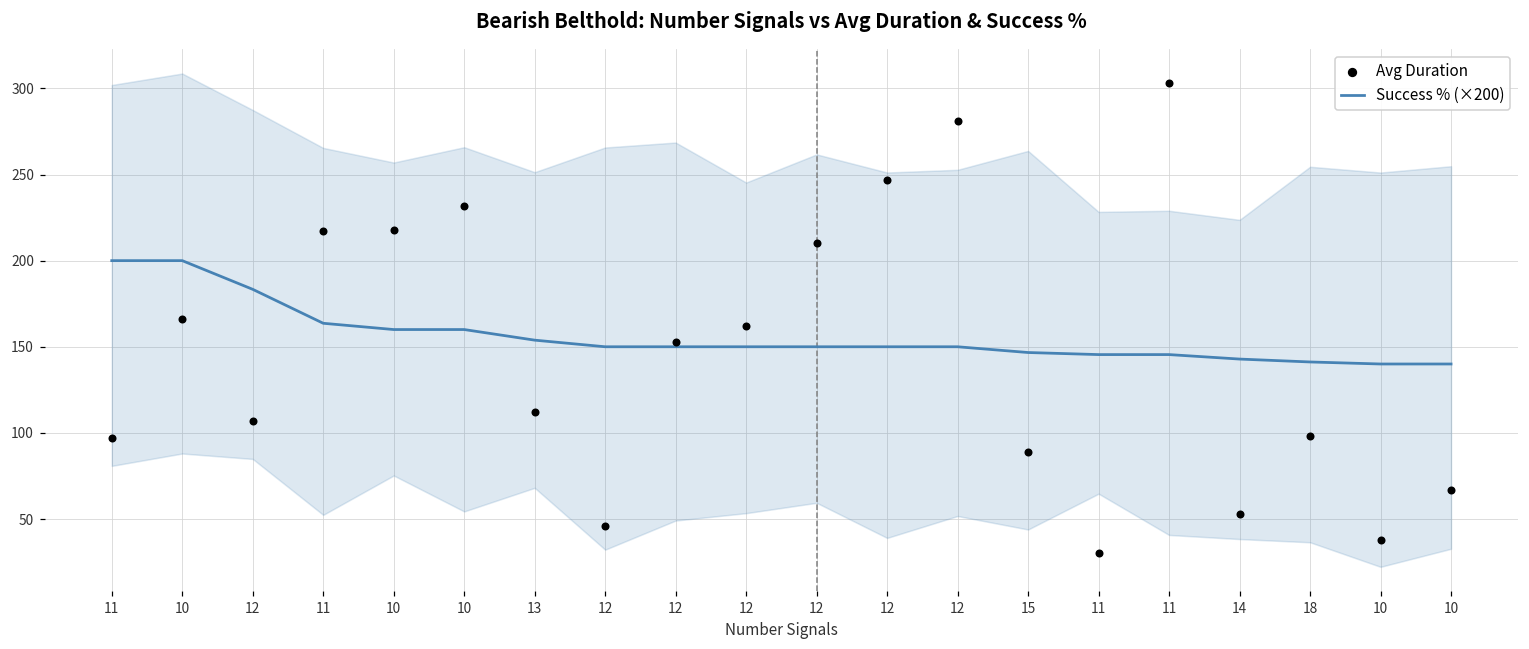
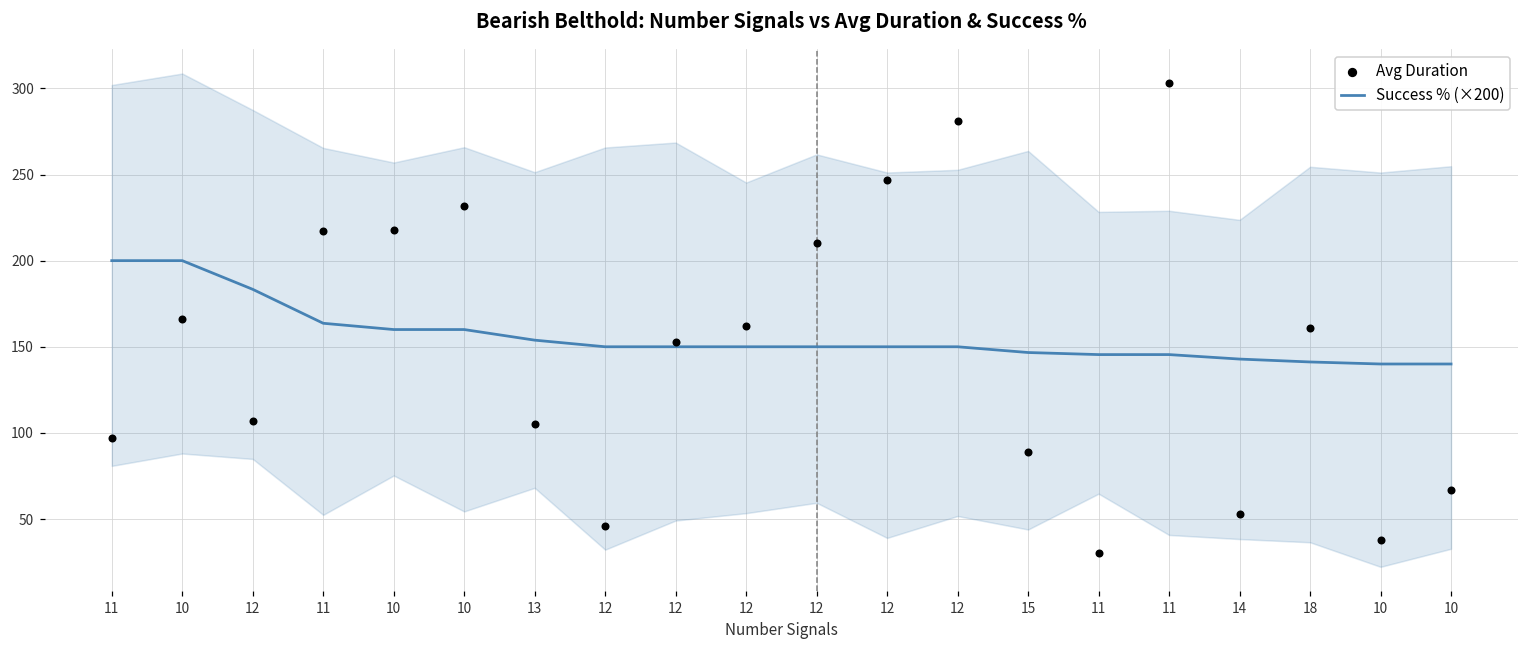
  {
    "Avg Duration": {
-     "13": 112,
-     "18": 98
+     "13": 105,
+     "18": 161
    }
  }
